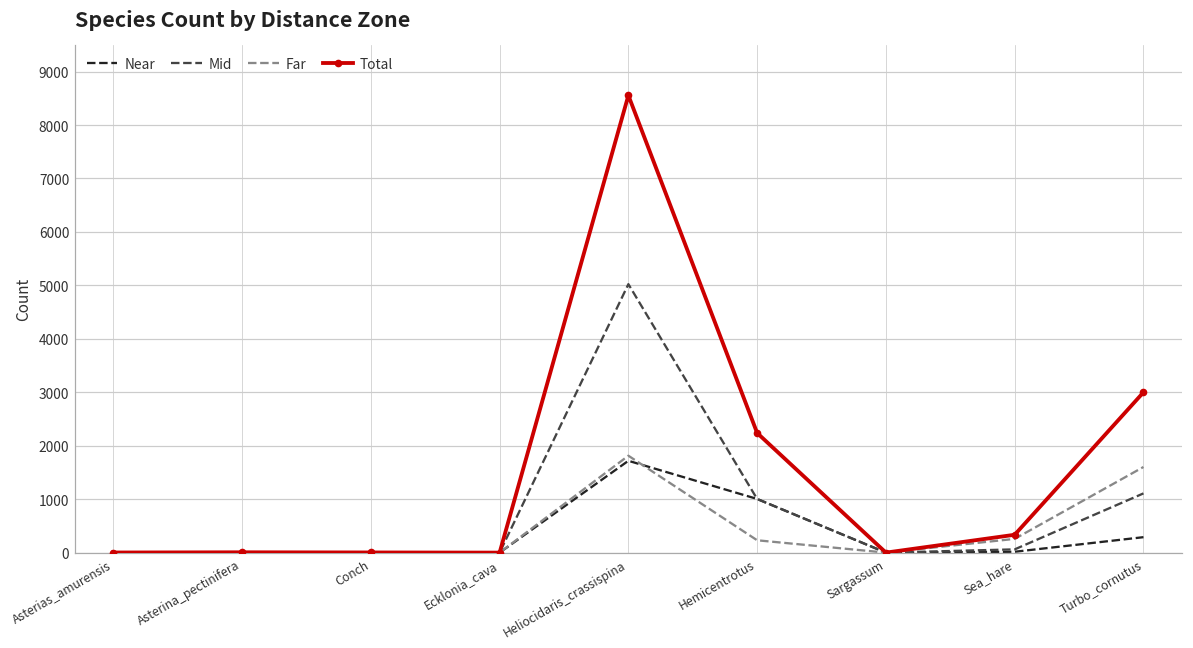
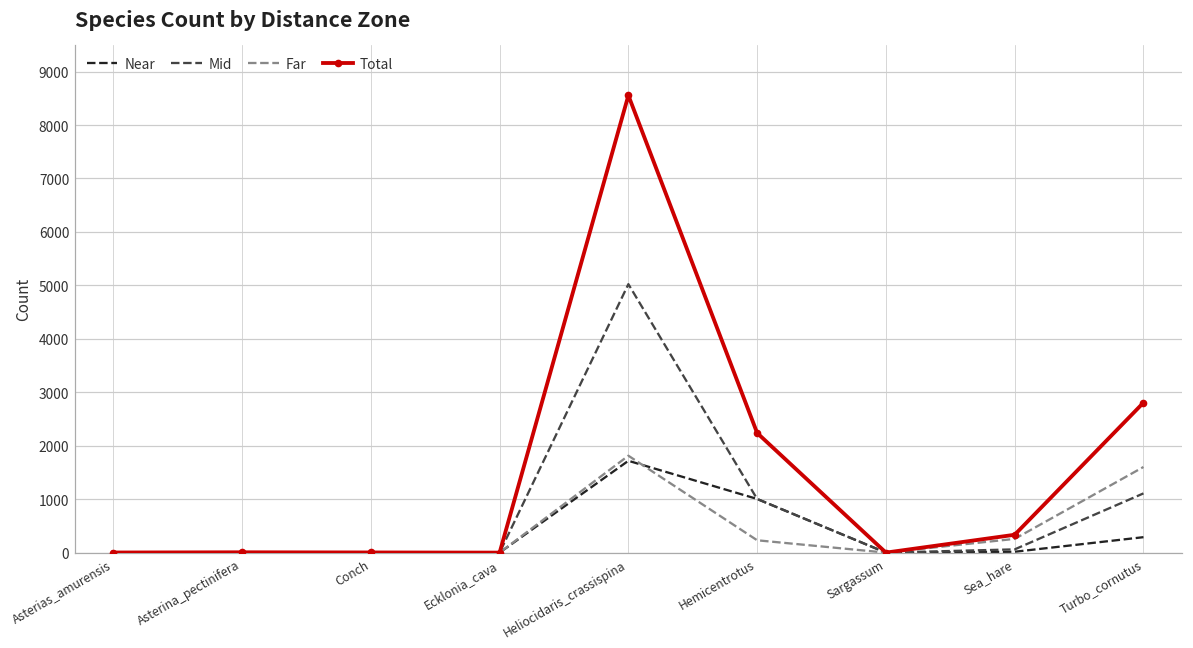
  {
    "Far": {
      "Heliocidaris_crassispina": 1800,
      "Hemicentrotus": 200,
      "Sea_hare": 300,
      "Turbo_cornutus": 1600
    },
    "Total": {
      "Heliocidaris_crassispina": 8600,
      "Hemicentrotus": 2200,
      "Sea_hare": 300,
-     "Turbo_cornutus": 3000
+     "Turbo_cornutus": 2800
    }
  }
